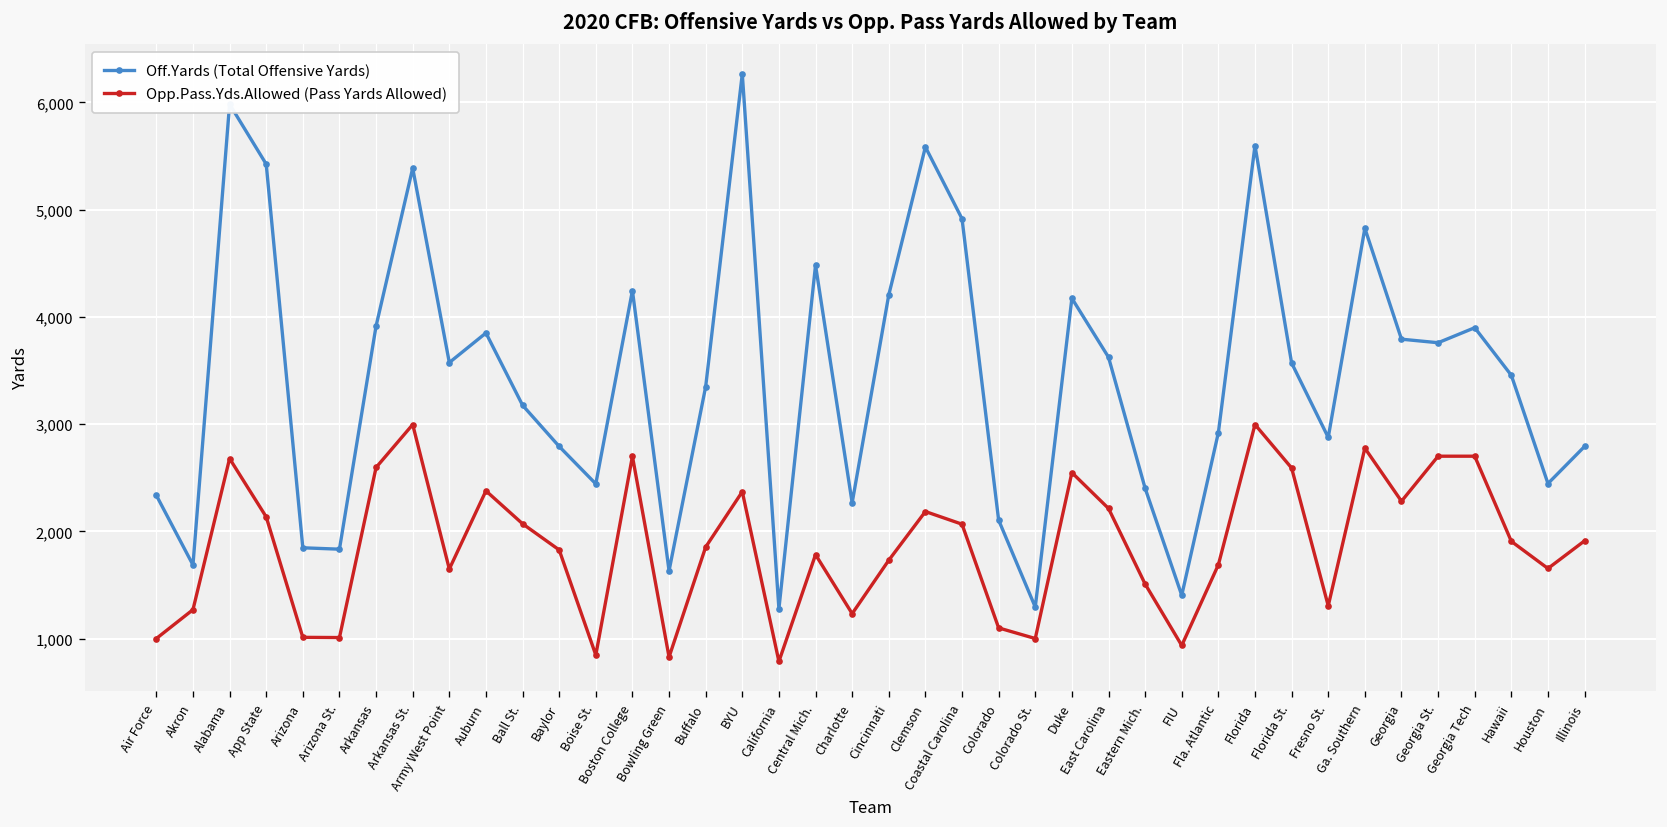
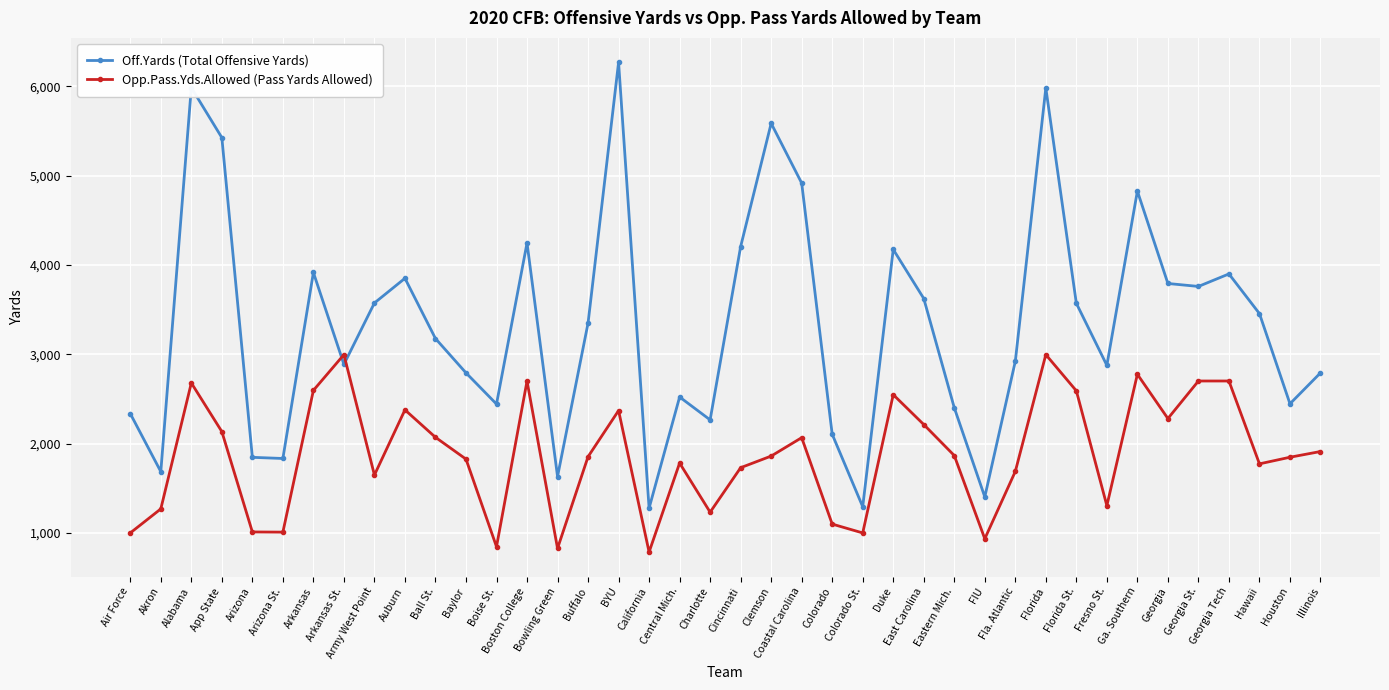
  {
    "Off.Yards (Total Offensive Yards)": {
      "Air Force": "2,300",
      "Akron": "1,700",
      "App State": "5,400",
      "Arizona": "1,800",
      "Arizona St.": "1,800",
      "Arkansas": "3,900",
-     "Arkansas St.": "5,400",
+     "Arkansas St.": "2,900",
      "Army West Point": "3,600",
      "Auburn": "3,900",
      "Ball St.": "3,200",
      "Baylor": "2,800",
      "Boise St.": "2,400",
      "Boston College": "4,200",
      "Bowling Green": "1,600",
      "Buffalo": "3,300",
      "BYU": "6,300",
      "California": "1,300",
-     "Central Mich.": "4,500",
+     "Central Mich.": "2,500",
      "Charlotte": "2,300",
      "Cincinnati": "4,200",
      "Clemson": "5,600",
      "Coastal Carolina": "4,900",
      "Colorado": "2,100",
      "Colorado St.": "1,300",
      "Duke": "4,200",
      "East Carolina": "3,600",
      "Eastern Mich.": "2,400",
      "FIU": "1,400",
      "Fla. Atlantic": "2,900",
-     "Florida": "5,600",
+     "Florida": "6,000",
      "Florida St.": "3,600",
      "Fresno St.": "2,900",
      "Ga. Southern": "4,800",
      "Georgia": "3,800",
      "Georgia St.": "3,800",
      "Georgia Tech": "3,900",
      "Hawaii": "3,500",
      "Houston": "2,400",
      "Illinois": "2,800"
    },
    "Opp.Pass.Yds.Allowed (Pass Yards Allowed)": {
      "Air Force": "1,000",
      "Akron": "1,300",
      "Alabama": "2,700",
      "App State": "2,100",
      "Arizona": "1,000",
      "Arizona St.": "1,000",
      "Arkansas": "2,600",
      "Arkansas St.": "3,000",
      "Army West Point": "1,600",
      "Auburn": "2,400",
      "Ball St.": "2,100",
      "Baylor": "1,800",
      "Boise St.": "800",
      "Boston College": "2,700",
      "Bowling Green": "800",
      "Buffalo": "1,900",
      "BYU": "2,400",
      "California": "800",
      "Central Mich.": "1,800",
      "Charlotte": "1,200",
      "Cincinnati": "1,700",
-     "Clemson": "2,200",
+     "Clemson": "1,900",
      "Coastal Carolina": "2,100",
      "Colorado": "1,100",
      "Colorado St.": "1,000",
      "Duke": "2,500",
      "East Carolina": "2,200",
-     "Eastern Mich.": "1,500",
+     "Eastern Mich.": "1,900",
      "FIU": "900",
      "Fla. Atlantic": "1,700",
      "Florida": "3,000",
      "Florida St.": "2,600",
      "Fresno St.": "1,300",
      "Ga. Southern": "2,800",
      "Georgia": "2,300",
      "Georgia St.": "2,700",
      "Georgia Tech": "2,700",
-     "Hawaii": "1,900",
-     "Houston": "1,700",
+     "Hawaii": "1,800",
+     "Houston": "1,800",
      "Illinois": "1,900"
    }
  }
